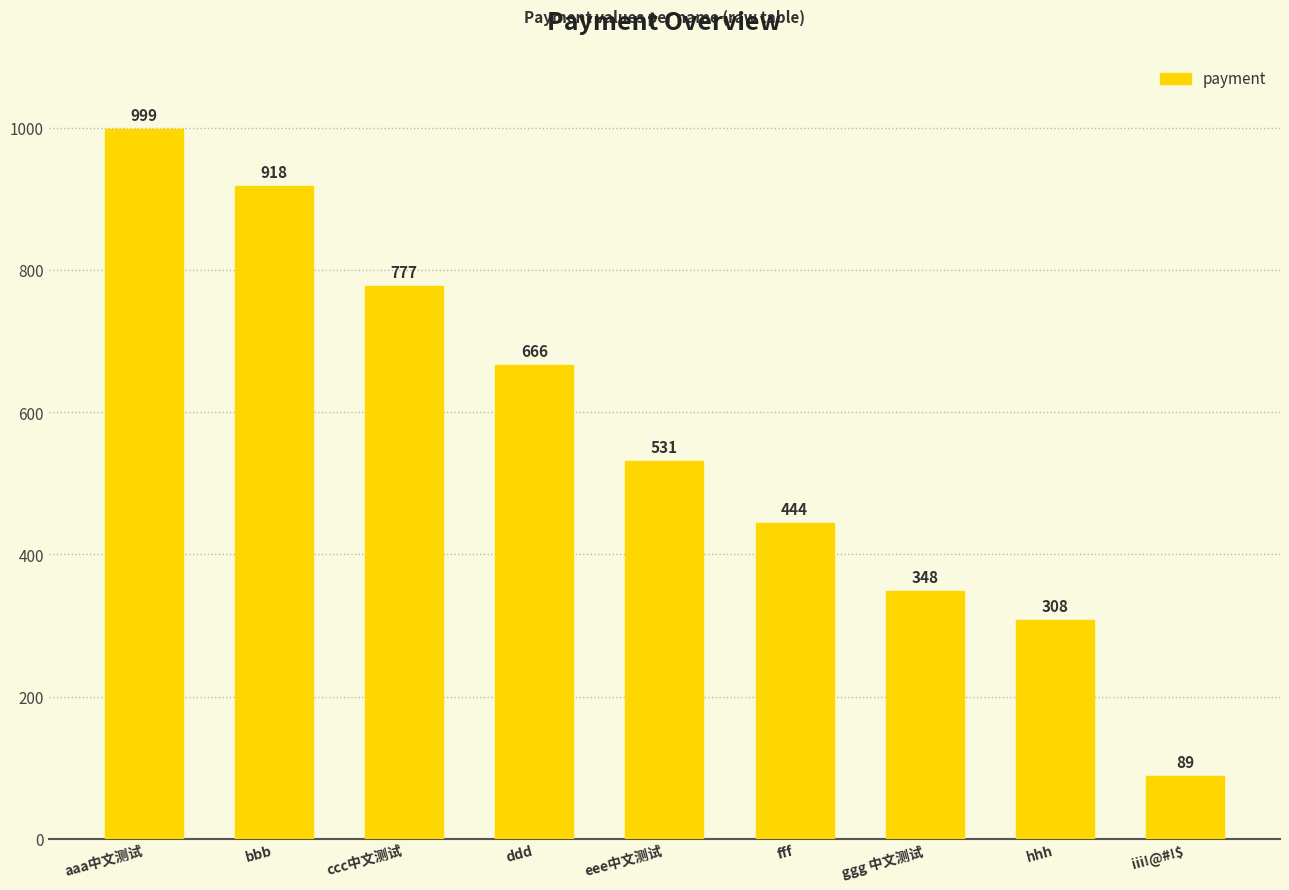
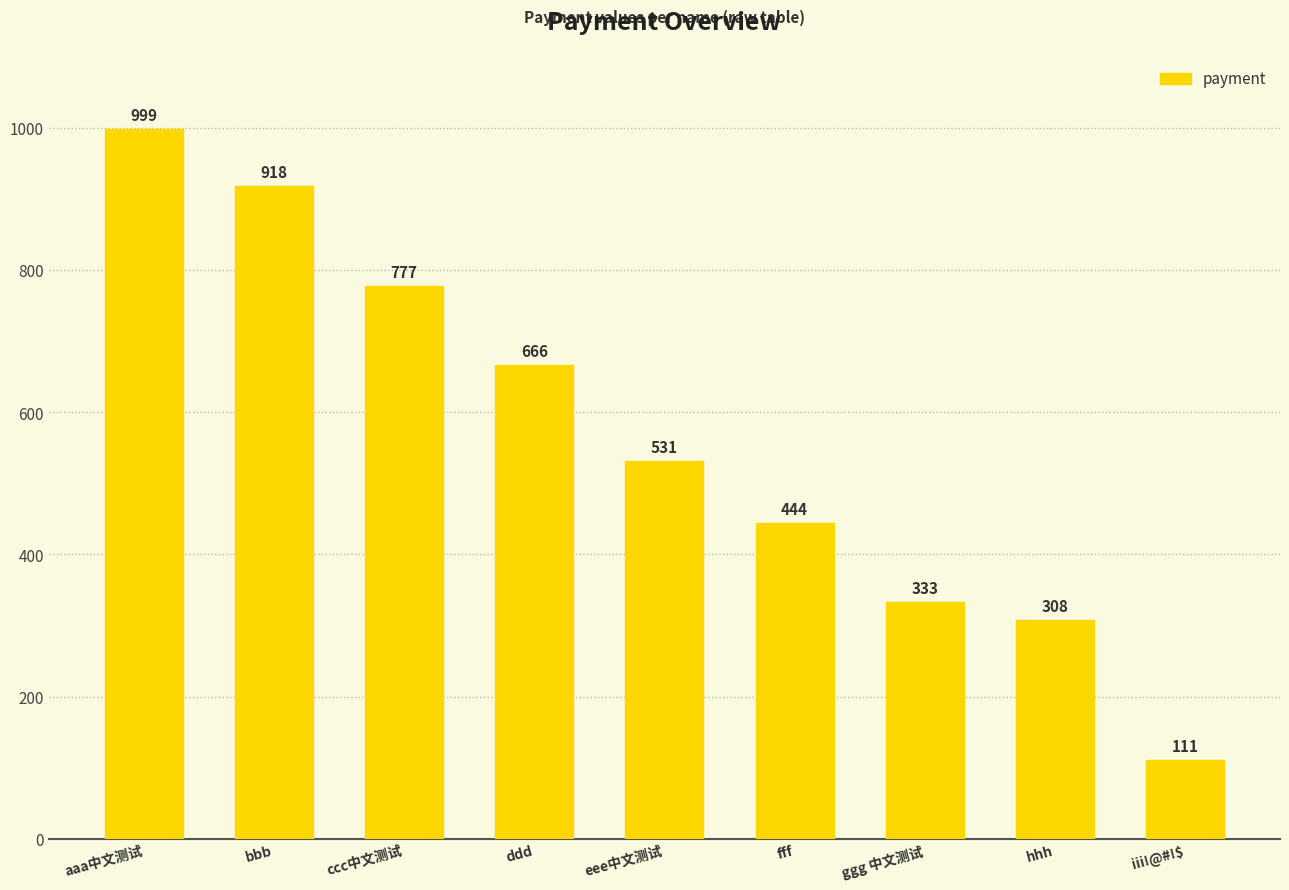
  {
    "aaa中文测试": 999,
    "bbb": 918,
    "ccc中文测试": 777,
    "ddd": 666,
    "eee中文测试": 531,
    "fff": 444,
-   "ggg 中文测试": 348,
+   "ggg 中文测试": 333,
    "hhh": 308,
-   "iii!@#!$": 89
+   "iii!@#!$": 111
  }
